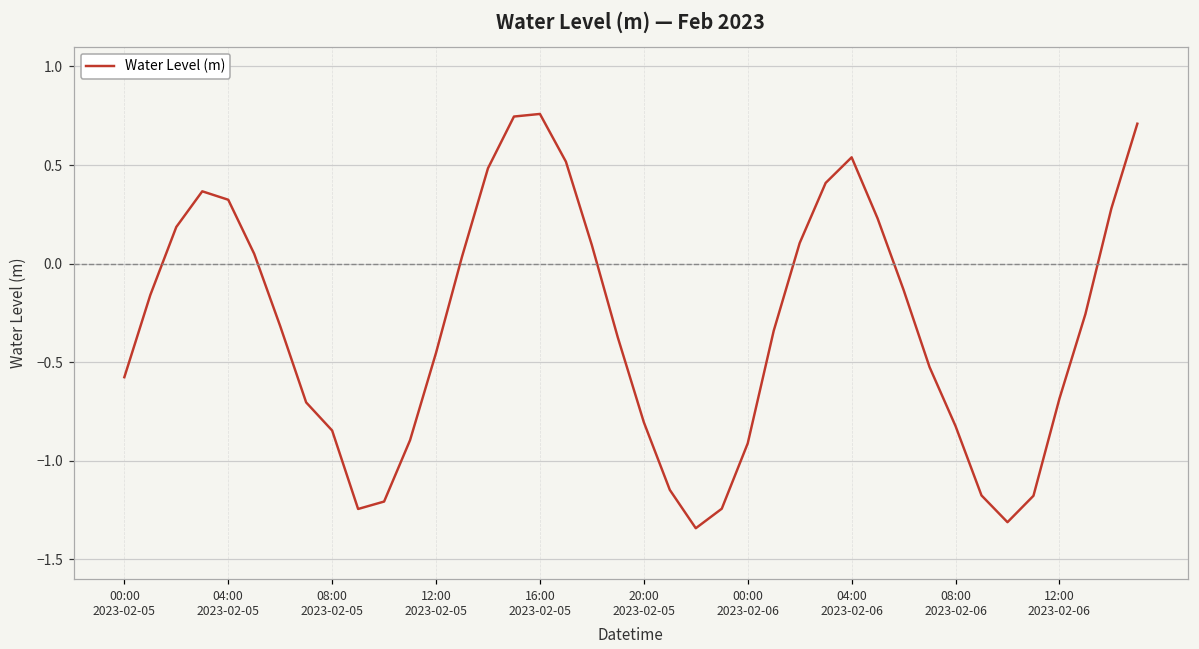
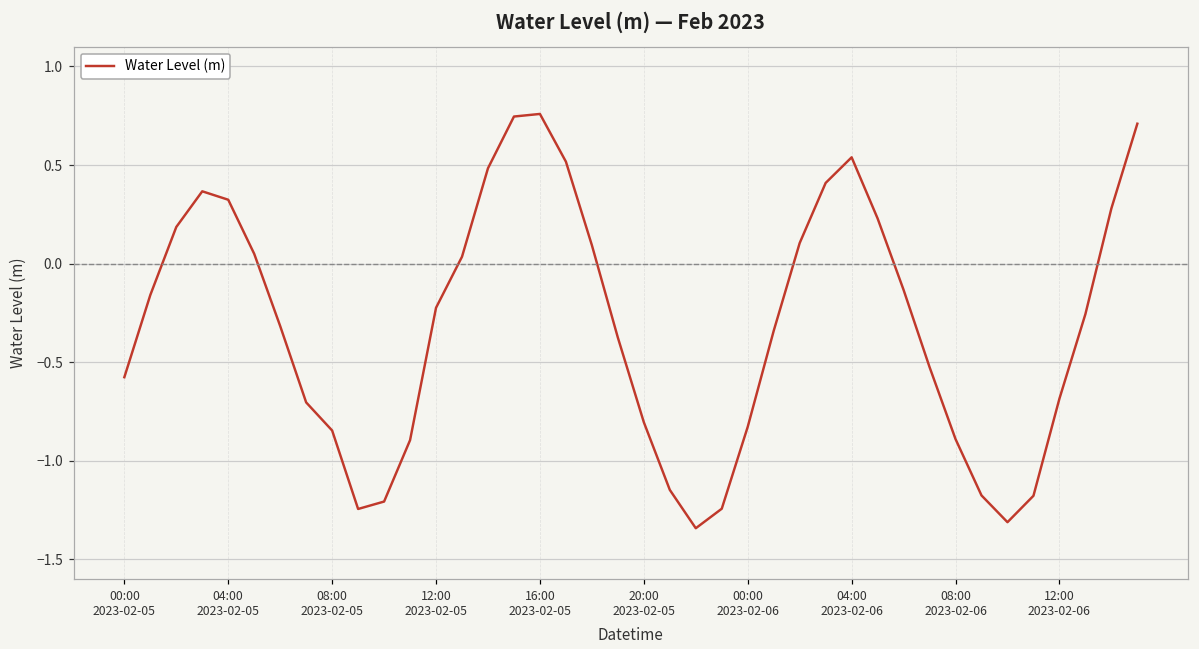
  {
    "00:00 2023-02-05": -0.58,
    "04:00 2023-02-05": 0.32,
    "08:00 2023-02-05": -0.85,
-   "12:00 2023-02-05": -0.45,
+   "12:00 2023-02-05": -0.22,
    "16:00 2023-02-05": 0.76,
    "20:00 2023-02-05": -0.80,
-   "00:00 2023-02-06": -0.91,
+   "00:00 2023-02-06": -0.83,
    "04:00 2023-02-06": 0.54,
-   "08:00 2023-02-06": -0.82,
+   "08:00 2023-02-06": -0.89,
    "12:00 2023-02-06": -0.69
  }
